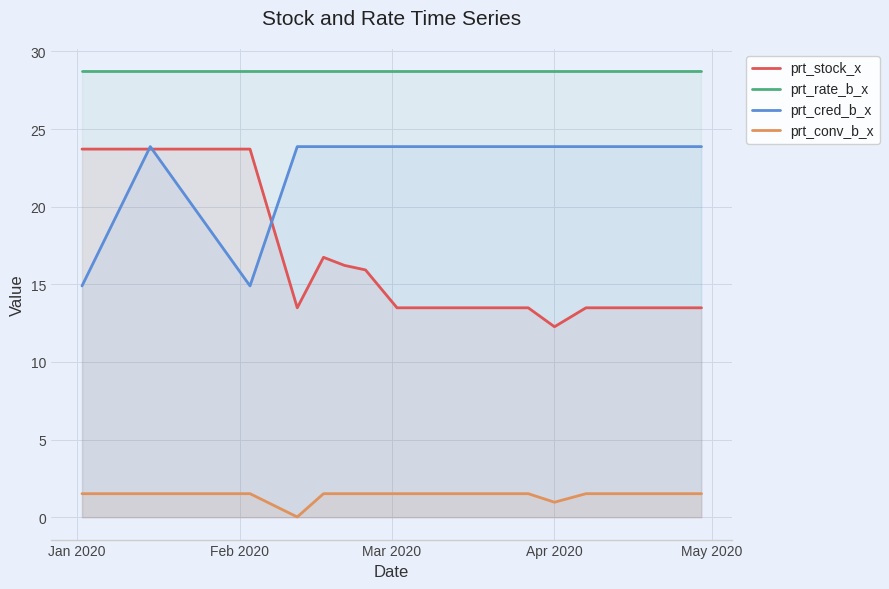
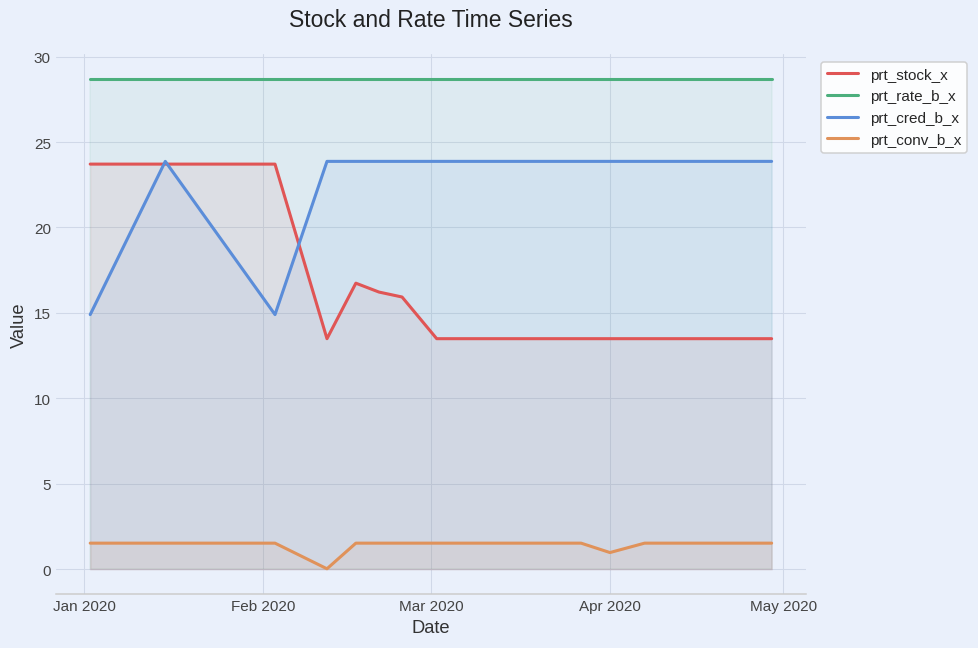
  {
    "prt_stock_x": {
-     "Apr 2020": 12.3
+     "Apr 2020": 13.5
    },
    "prt_rate_b_x": {
      "Apr 2020": 28.7
    },
    "prt_cred_b_x": {
      "Apr 2020": 23.9
    },
    "prt_conv_b_x": {
      "Apr 2020": 1.0
    }
  }
